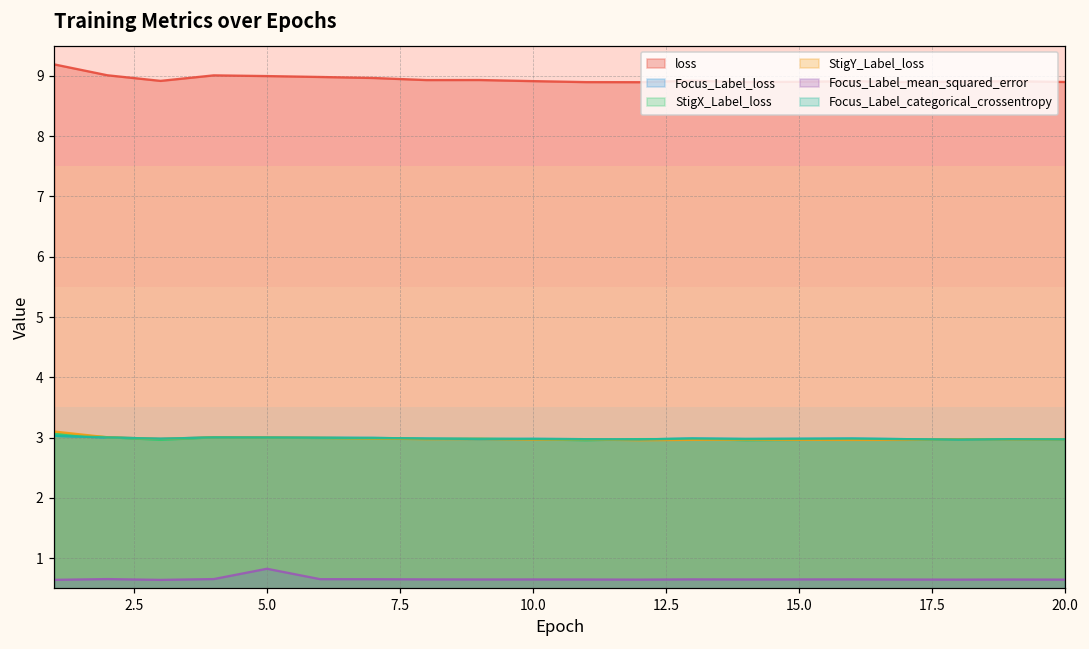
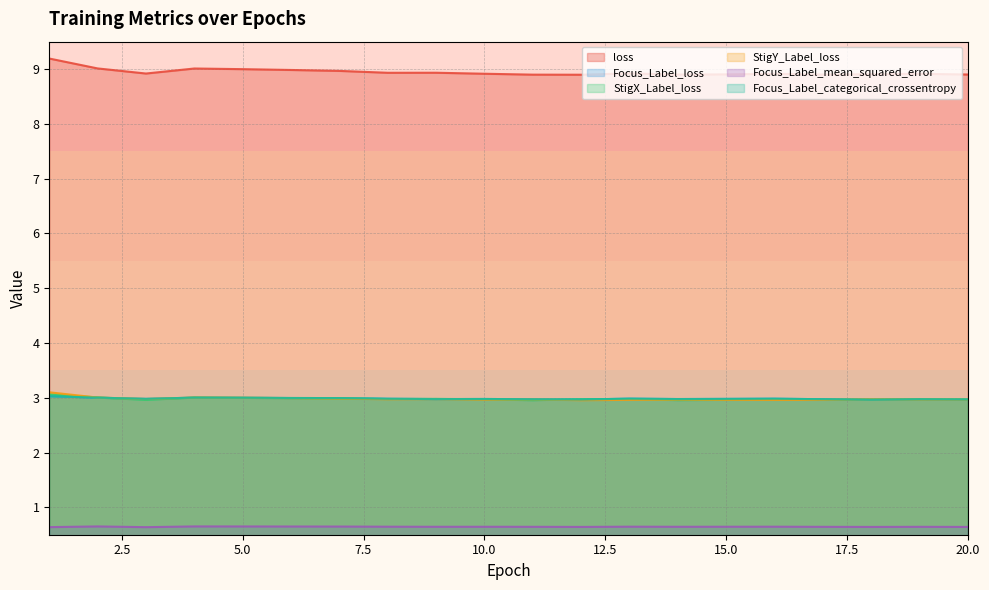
  {
    "Focus_Label_mean_squared_error": {
-     "5.0": 0.8,
+     "5.0": 0.7,
      "10.0": 0.6,
      "15.0": 0.6,
      "20.0": 0.6
    }
  }
